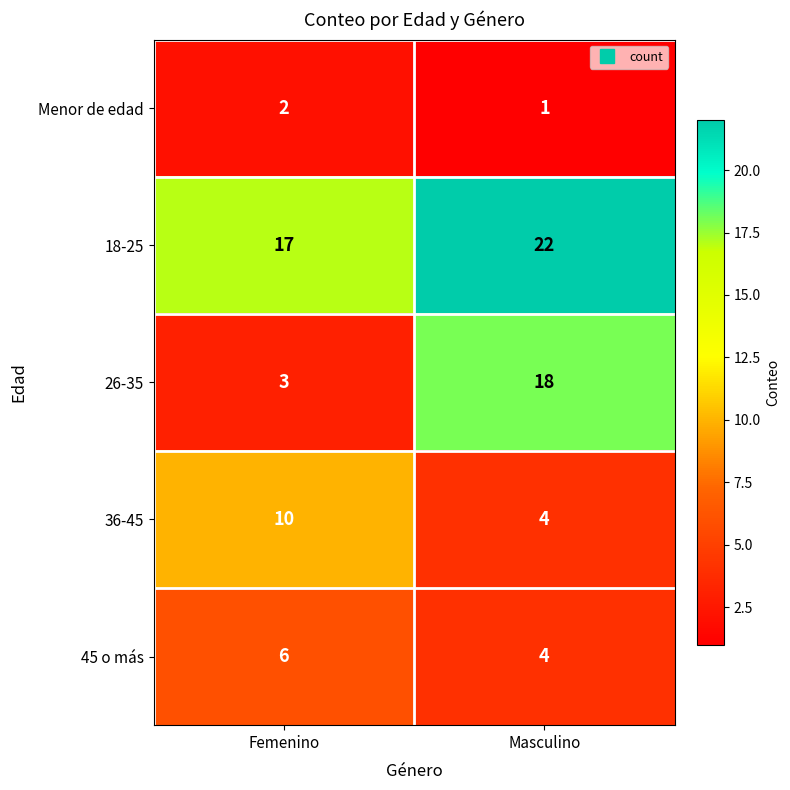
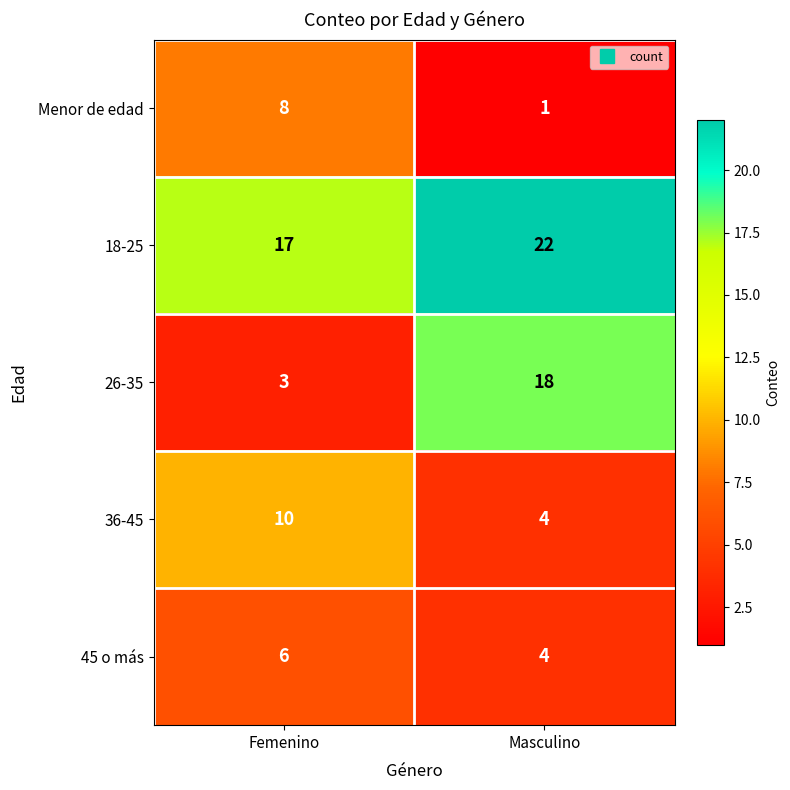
  {
    "Menor de edad": {
-     "Femenino": 2,
+     "Femenino": 8,
      "Masculino": 1
    },
    "18-25": {
      "Femenino": 17,
      "Masculino": 22
    },
    "26-35": {
      "Femenino": 3,
      "Masculino": 18
    },
    "36-45": {
      "Femenino": 10,
      "Masculino": 4
    },
    "45 o más": {
      "Femenino": 6,
      "Masculino": 4
    }
  }
